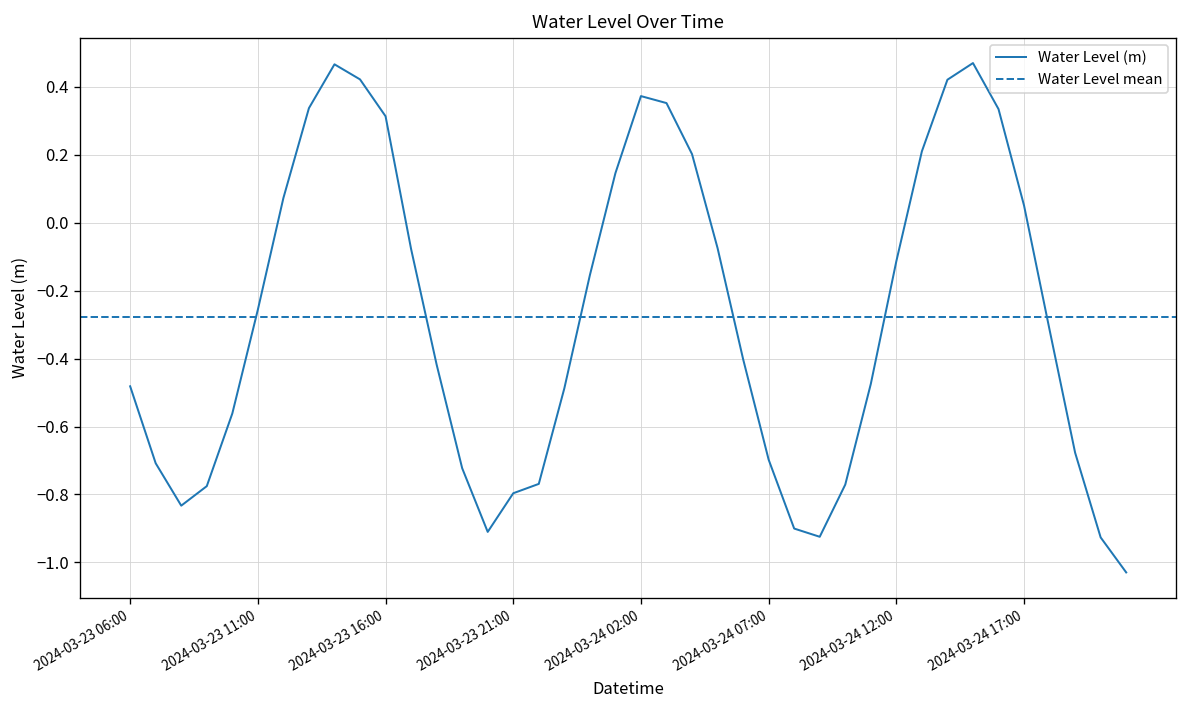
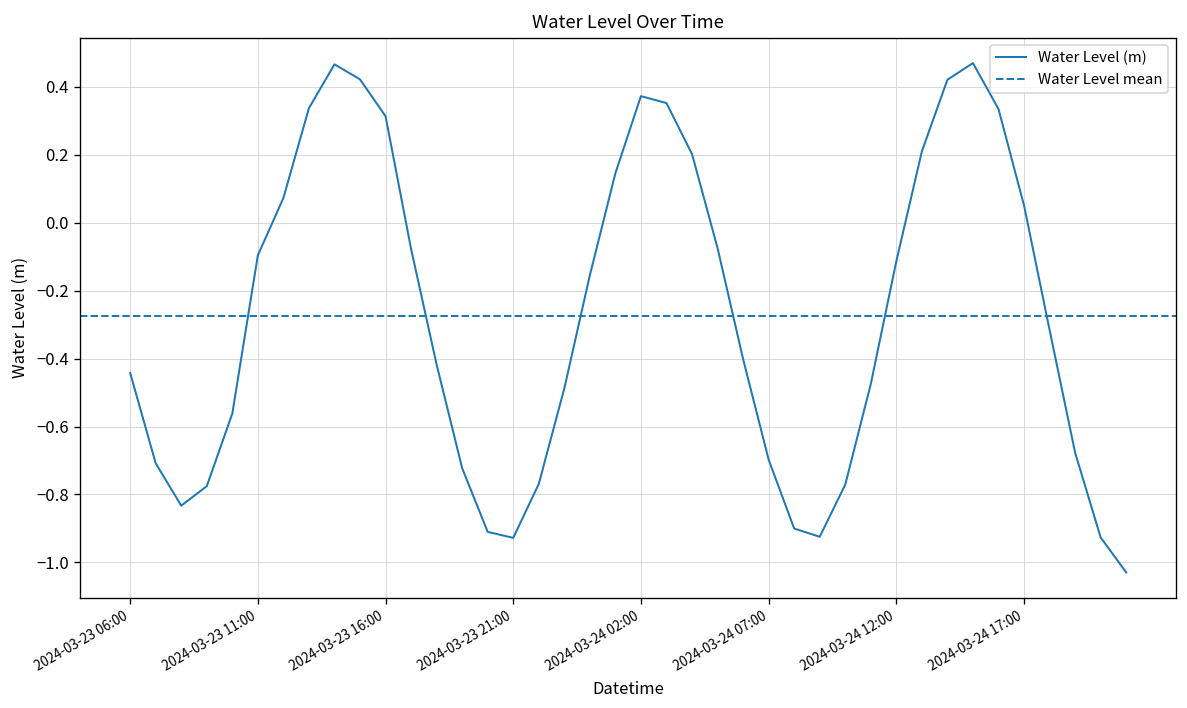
  {
-   "2024-03-23 06:00": -0.48,
-   "2024-03-23 11:00": -0.26,
+   "2024-03-23 06:00": -0.44,
+   "2024-03-23 11:00": -0.10,
    "2024-03-23 16:00": 0.31,
-   "2024-03-23 21:00": -0.80,
+   "2024-03-23 21:00": -0.93,
    "2024-03-24 02:00": 0.37,
    "2024-03-24 07:00": -0.70,
    "2024-03-24 12:00": -0.11,
    "2024-03-24 17:00": 0.05
  }
